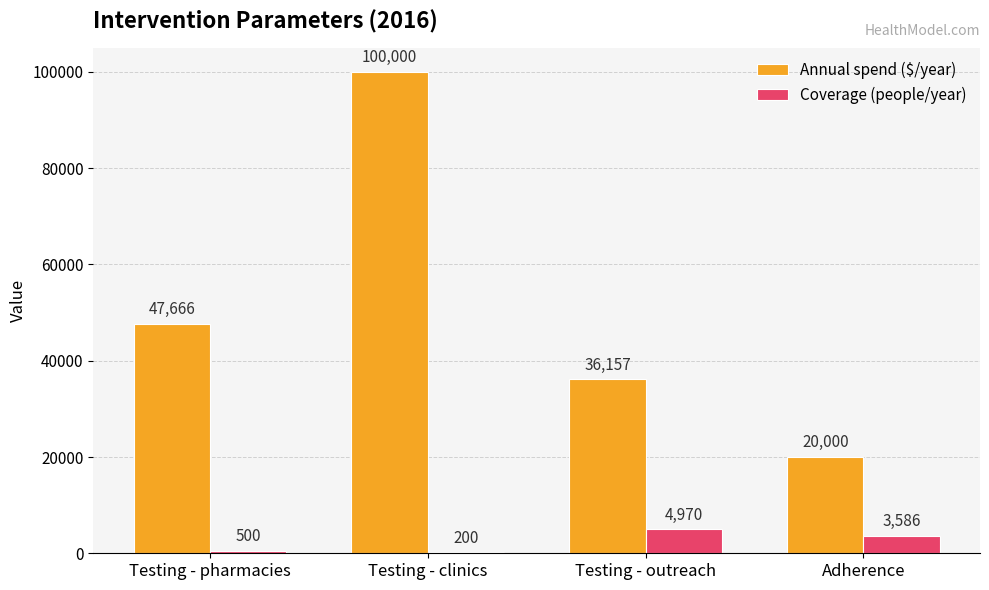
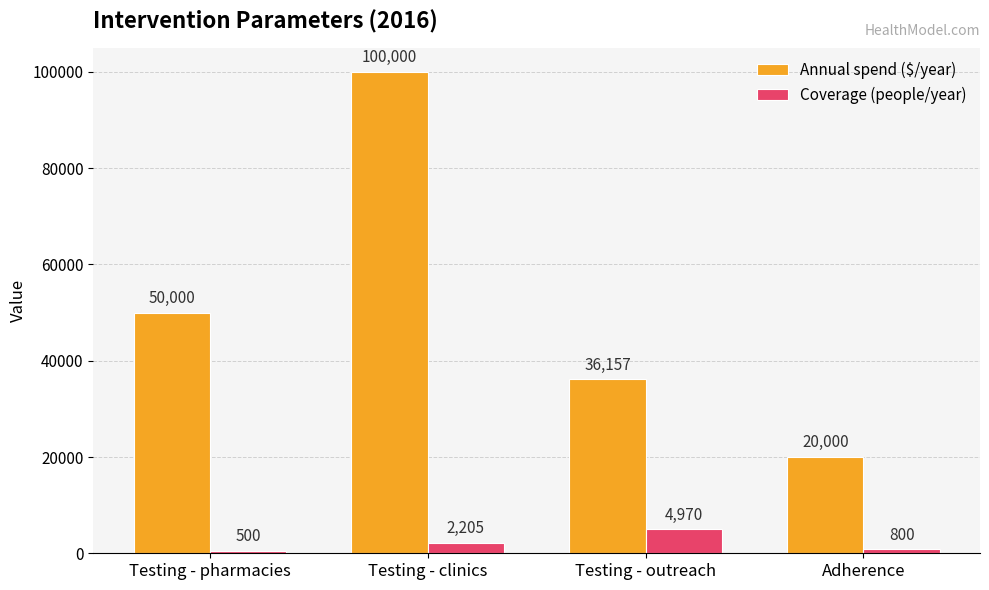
  {
    "Annual spend ($/year)": {
-     "Testing - pharmacies": "47,666",
+     "Testing - pharmacies": "50,000",
      "Testing - clinics": "100,000",
      "Testing - outreach": "36,157",
      "Adherence": "20,000"
    },
    "Coverage (people/year)": {
      "Testing - pharmacies": "500",
-     "Testing - clinics": "200",
+     "Testing - clinics": "2,205",
      "Testing - outreach": "4,970",
-     "Adherence": "3,586"
+     "Adherence": "800"
    }
  }
